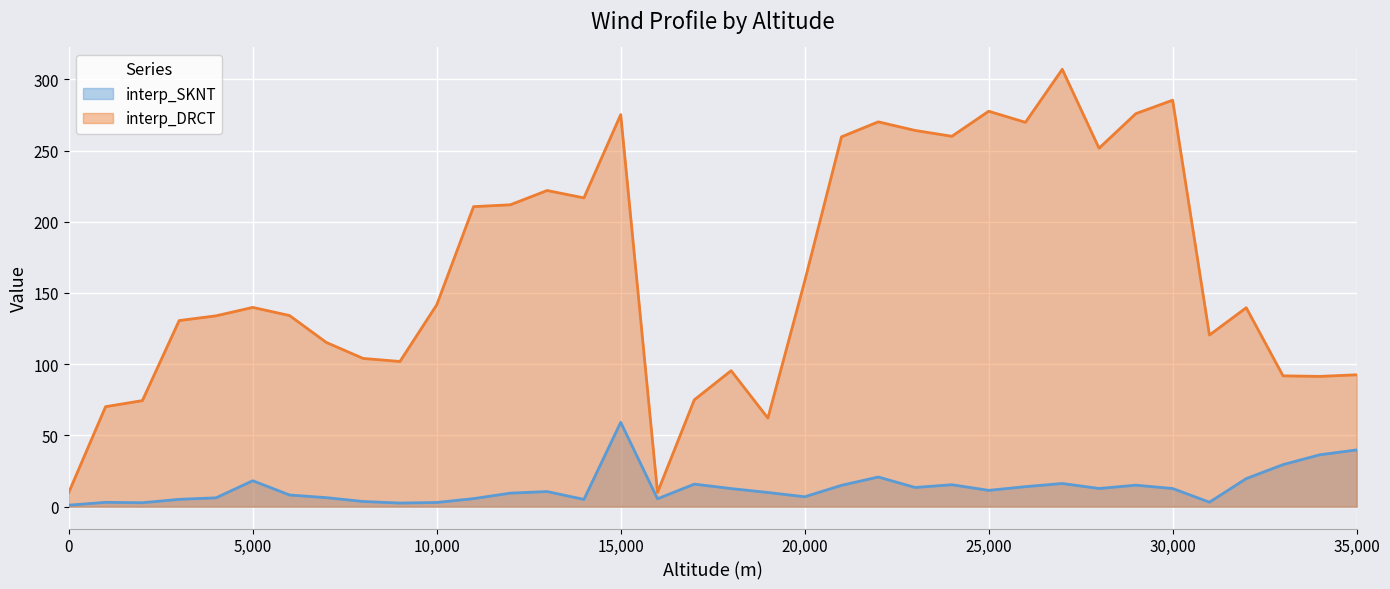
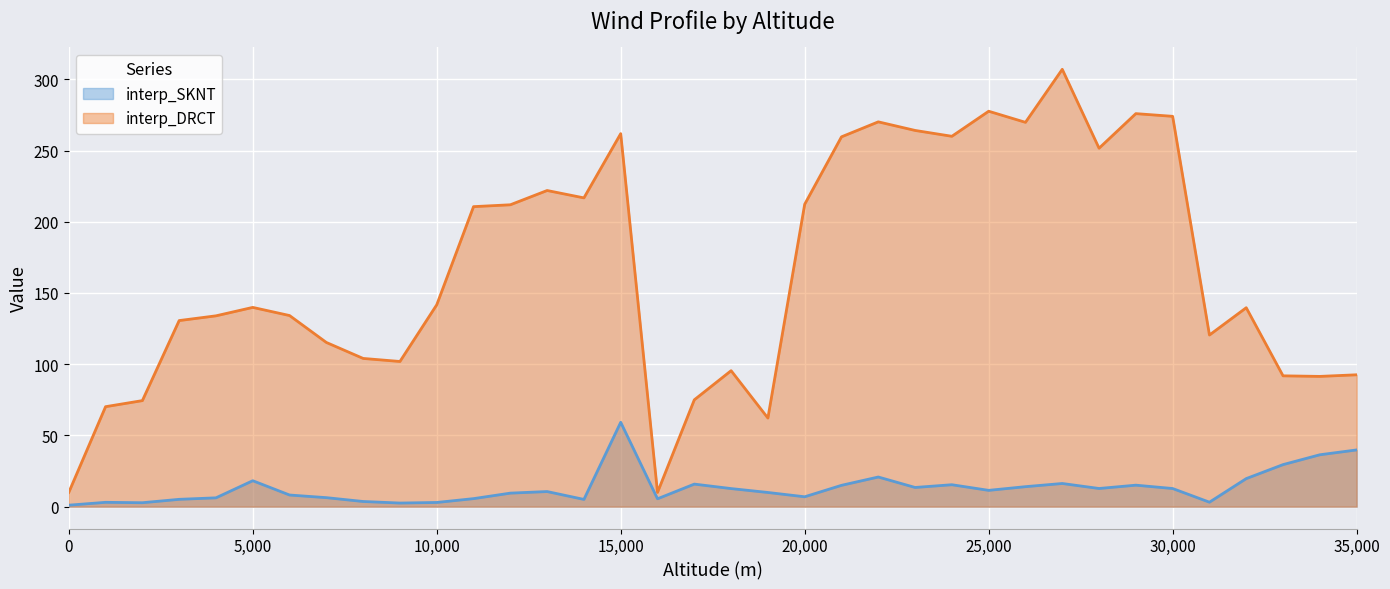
  {
    "interp_SKNT": {
      "0": 1,
      "5,000": 18,
      "10,000": 3,
      "15,000": 59,
      "20,000": 7,
      "25,000": 11,
      "30,000": 13,
      "35,000": 40
    },
    "interp_DRCT": {
      "0": 10,
      "5,000": 140,
      "10,000": 142,
-     "15,000": 275,
-     "20,000": 158,
+     "15,000": 262,
+     "20,000": 212,
      "25,000": 278,
-     "30,000": 285,
+     "30,000": 274,
      "35,000": 93
    }
  }
